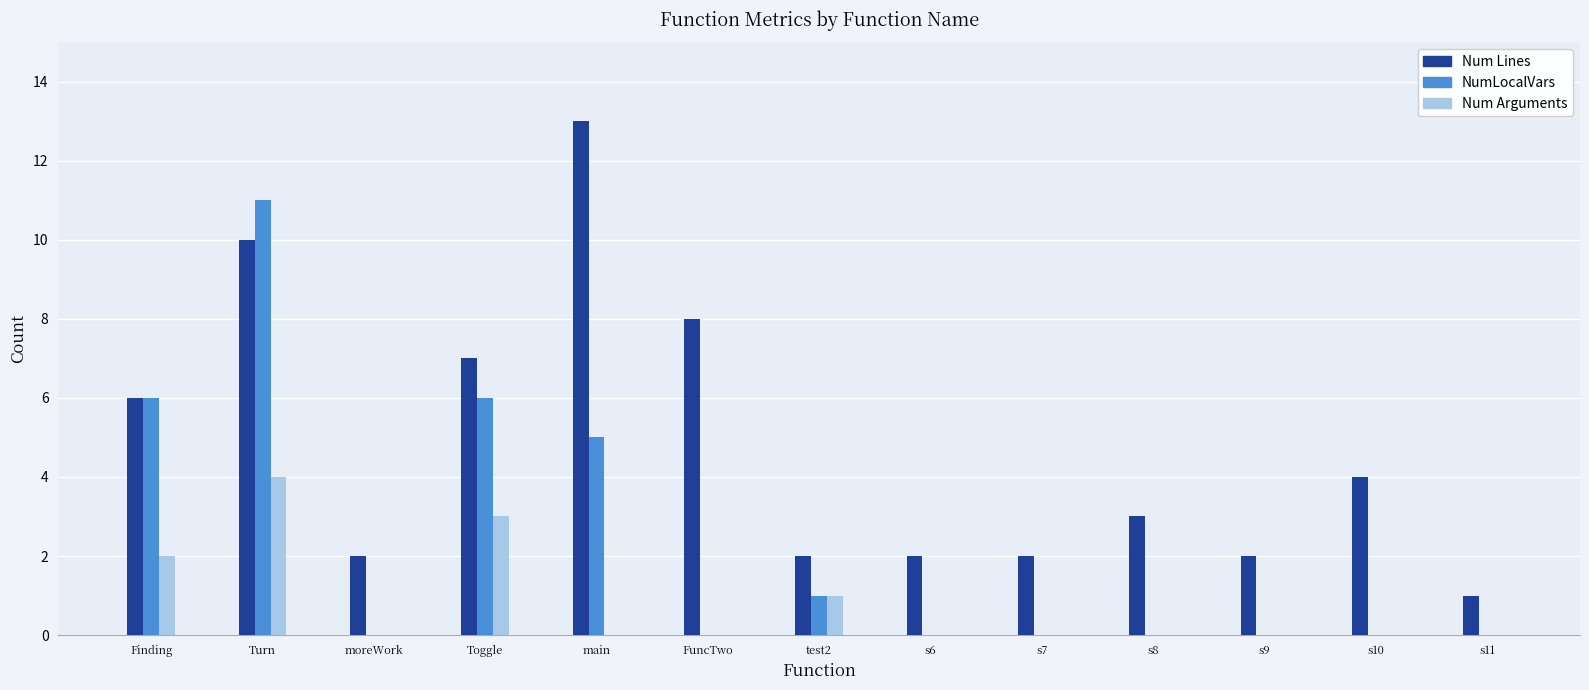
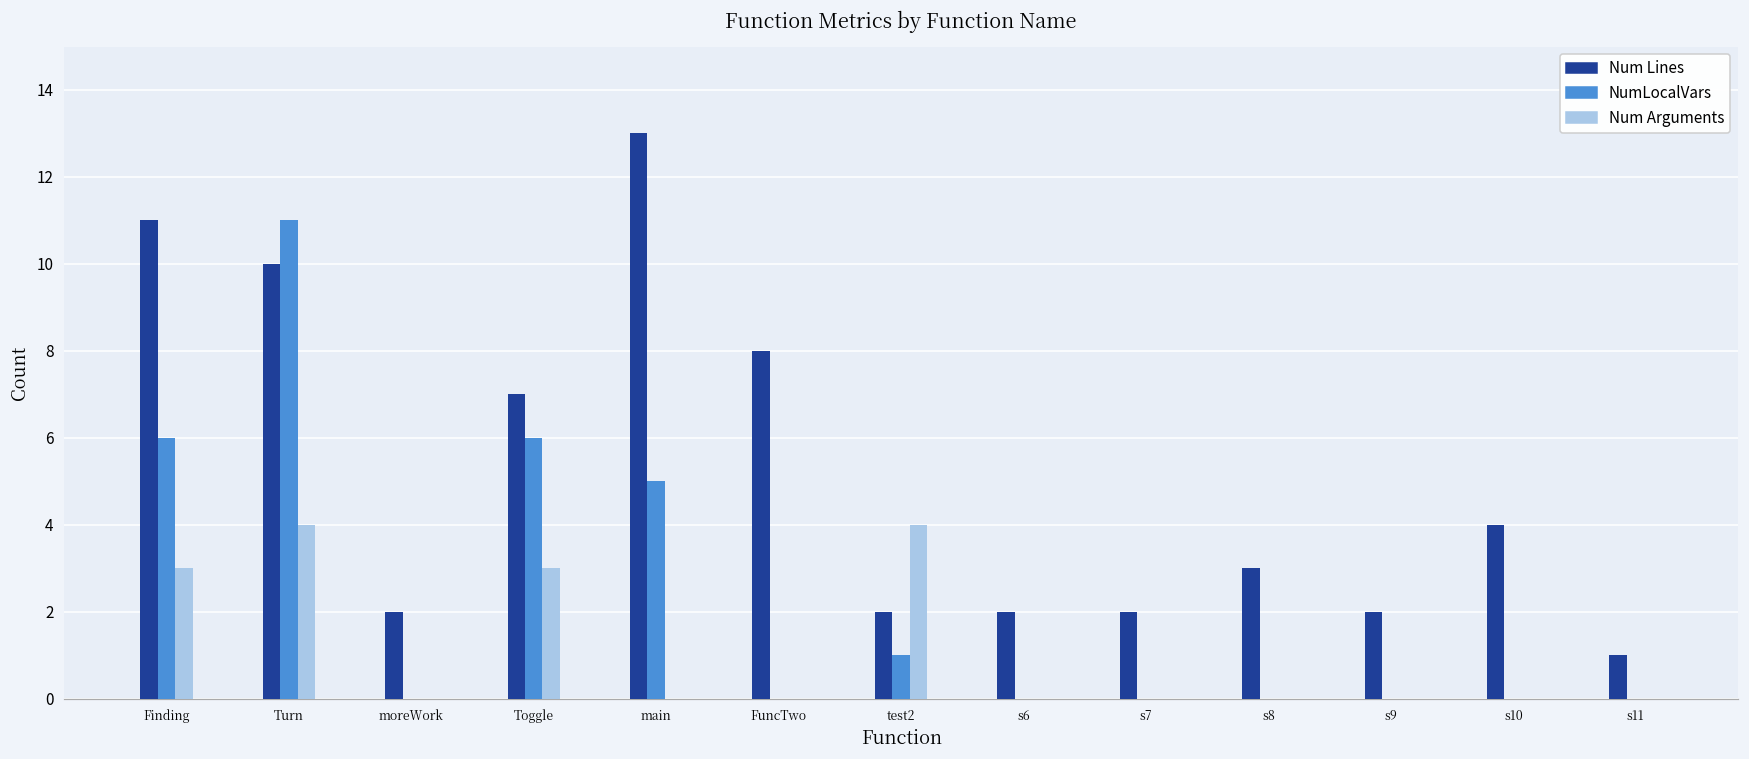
  {
    "Num Lines": {
-     "Finding": 6,
+     "Finding": 11,
      "Turn": 10,
      "moreWork": 2,
      "Toggle": 7,
      "main": 13,
      "FuncTwo": 8,
      "test2": 2,
      "s6": 2,
      "s7": 2,
      "s8": 3,
      "s9": 2,
      "s10": 4,
      "s11": 1
    },
    "NumLocalVars": {
      "Finding": 6,
      "Turn": 11,
      "moreWork": 0,
      "Toggle": 6,
      "main": 5,
      "FuncTwo": 0,
      "test2": 1,
      "s6": 0,
      "s7": 0,
      "s8": 0,
      "s9": 0,
      "s10": 0,
      "s11": 0
    },
    "Num Arguments": {
-     "Finding": 2,
+     "Finding": 3,
      "Turn": 4,
      "moreWork": 0,
      "Toggle": 3,
      "main": 0,
      "FuncTwo": 0,
-     "test2": 1,
+     "test2": 4,
      "s6": 0,
      "s7": 0,
      "s8": 0,
      "s9": 0,
      "s10": 0,
      "s11": 0
    }
  }
